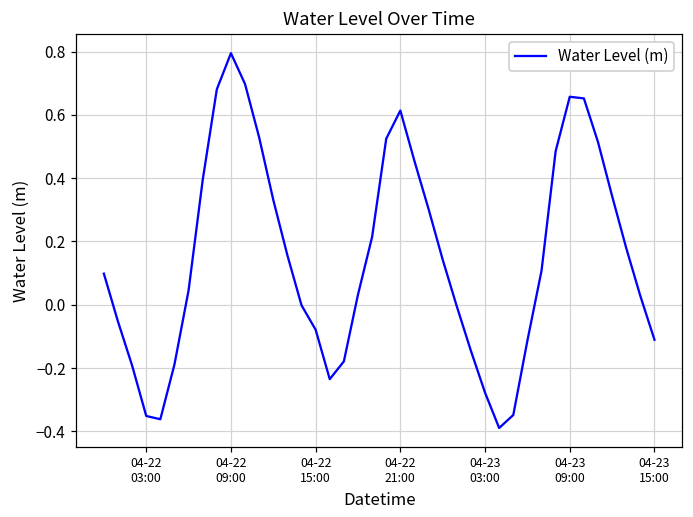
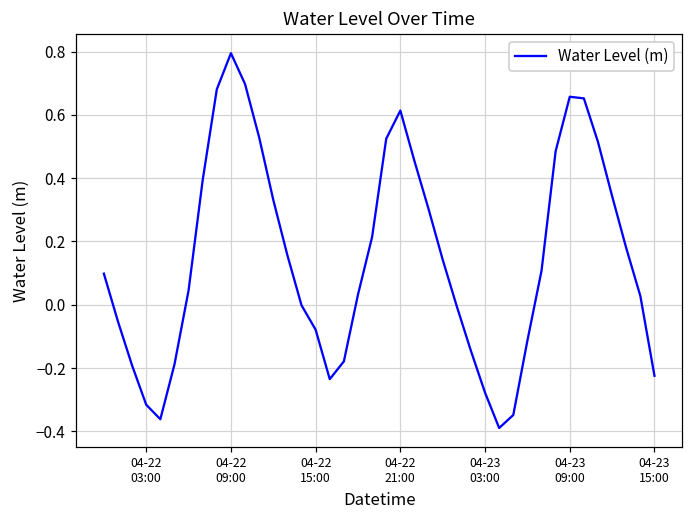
  {
-   "04-22 03:00": -0.35,
+   "04-22 03:00": -0.32,
    "04-22 09:00": 0.80,
    "04-22 15:00": -0.08,
    "04-22 21:00": 0.61,
    "04-23 03:00": -0.28,
    "04-23 09:00": 0.66,
-   "04-23 15:00": -0.11
+   "04-23 15:00": -0.22
  }
